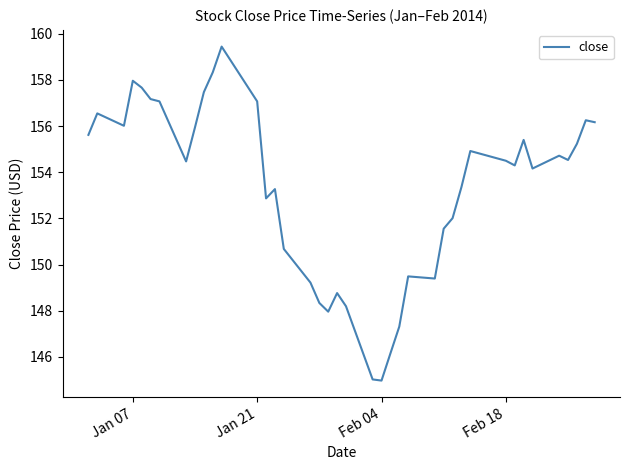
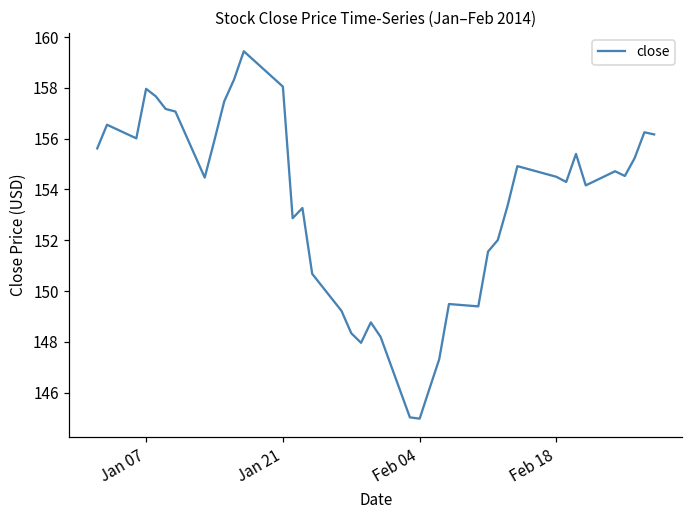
  {
    "Jan 07": 158.0,
-   "Jan 21": 157.1,
+   "Jan 21": 158.1,
    "Feb 04": 145.0,
    "Feb 18": 154.5
  }
